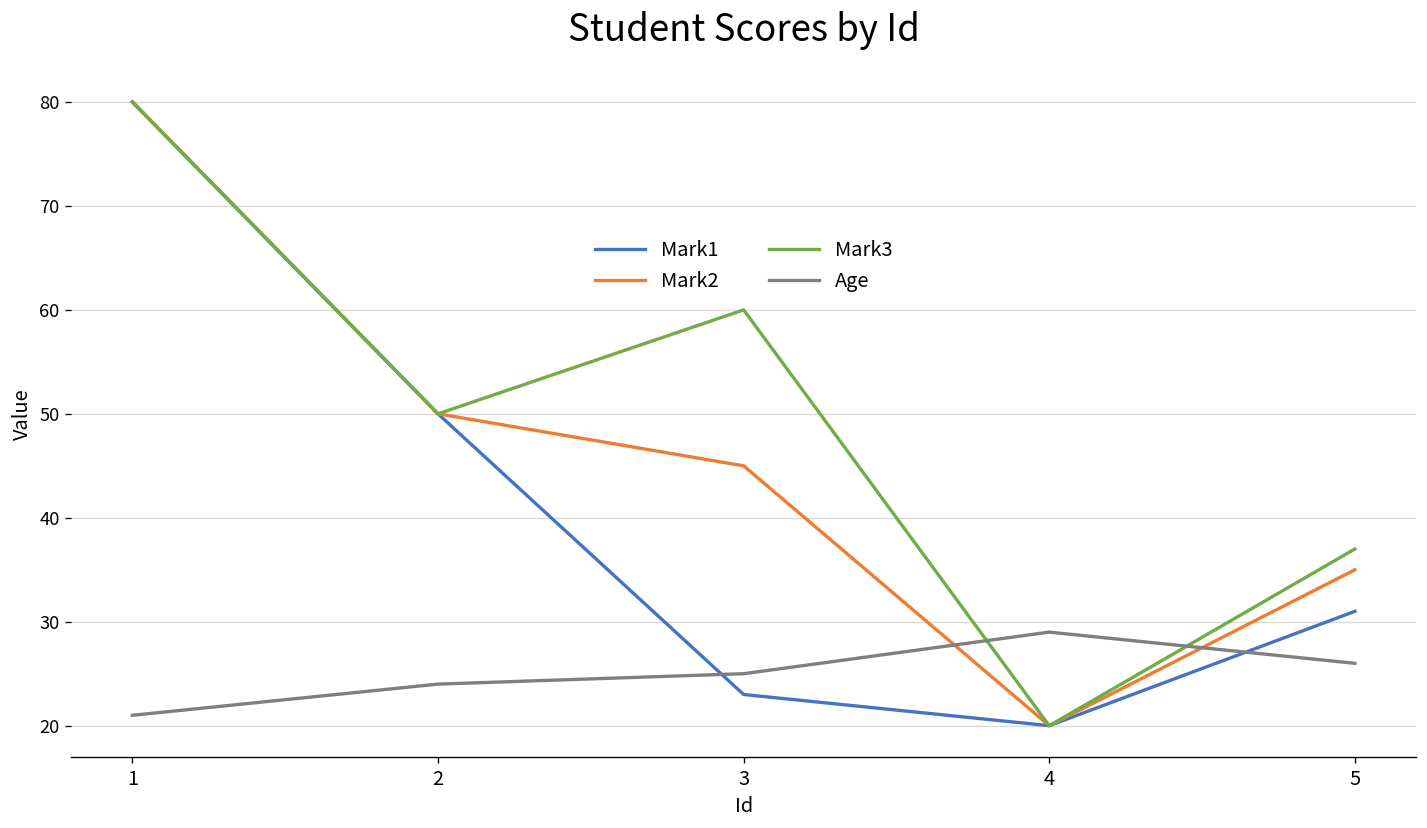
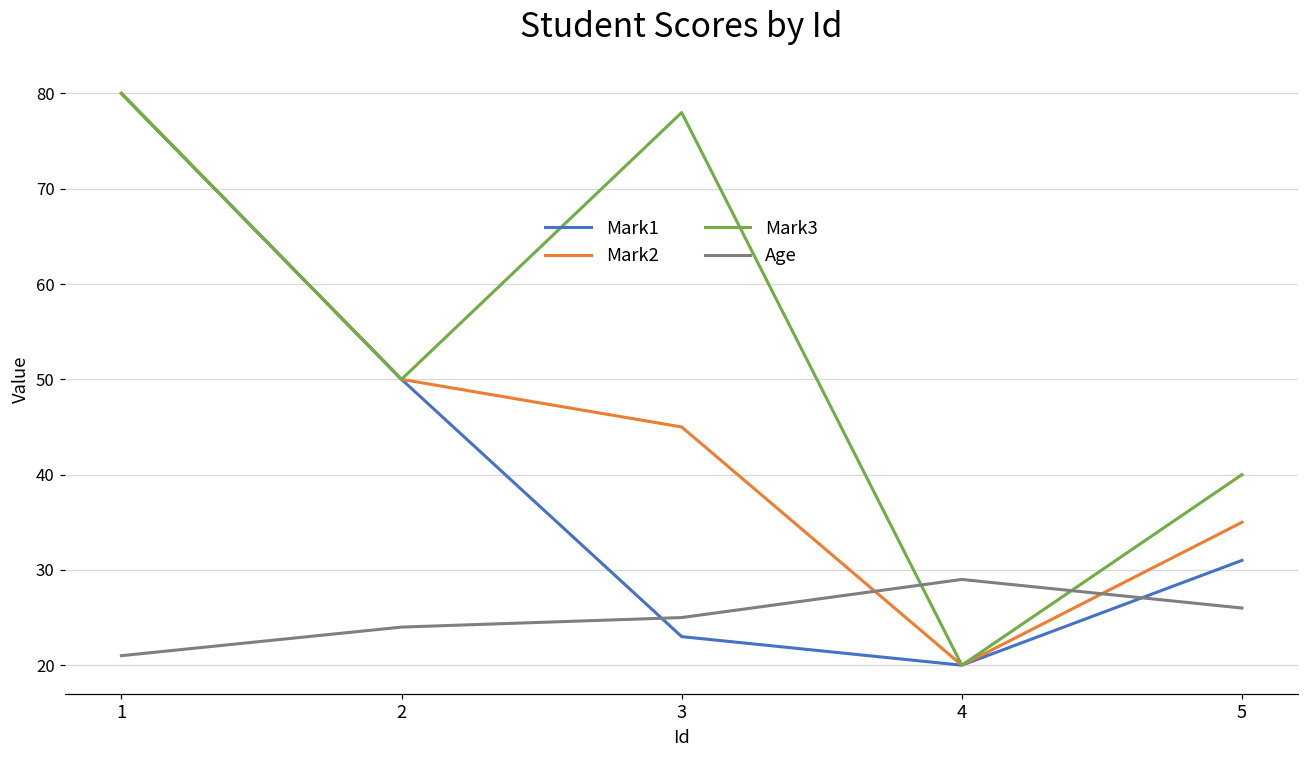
  {
    "Mark1": {
      "3": 23,
      "5": 31
    },
    "Mark2": {
      "3": 45,
      "5": 35
    },
    "Mark3": {
-     "3": 60,
-     "5": 37
+     "3": 78,
+     "5": 40
    },
    "Age": {
      "1": 21,
      "2": 24,
      "3": 25,
      "4": 29,
      "5": 26
    }
  }
